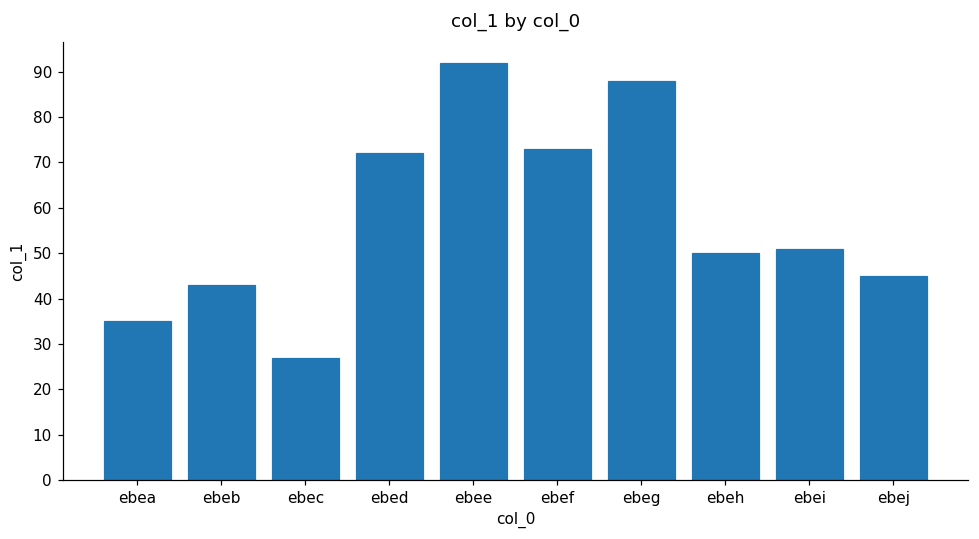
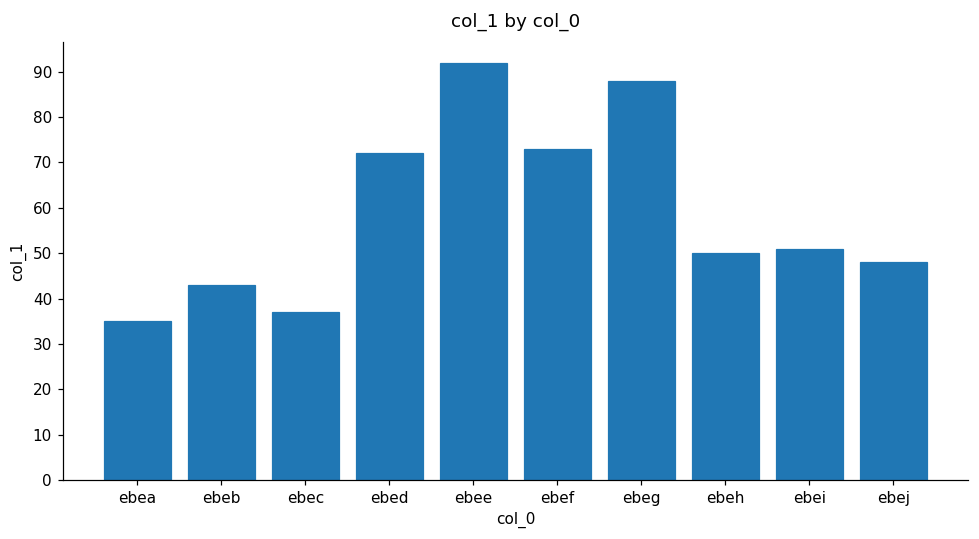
  {
    "ebea": 35,
    "ebeb": 43,
-   "ebec": 27,
+   "ebec": 37,
    "ebed": 72,
    "ebee": 92,
    "ebef": 73,
    "ebeg": 88,
    "ebeh": 50,
    "ebei": 51,
-   "ebej": 45
+   "ebej": 48
  }
